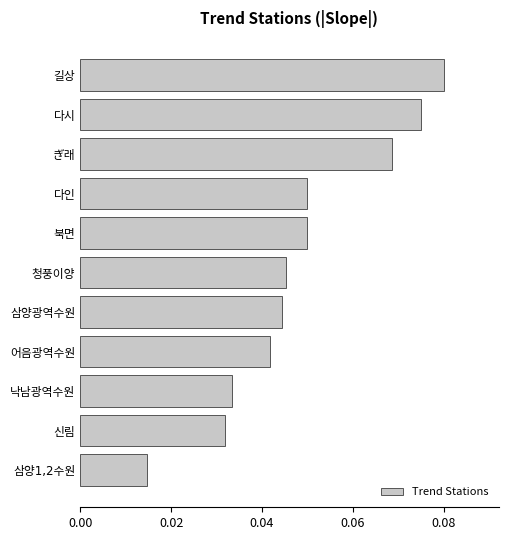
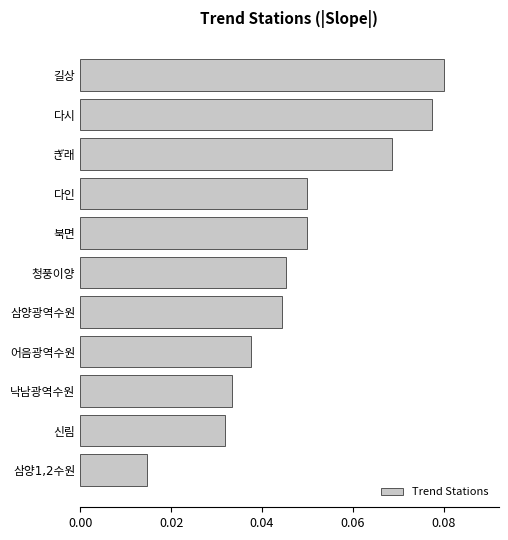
  {
    "길상": 0.080,
-   "다시": 0.075,
+   "다시": 0.077,
    "ぎ래": 0.069,
    "다인": 0.050,
    "북면": 0.050,
    "청풍이양": 0.045,
    "삼양광역수원": 0.044,
-   "어음광역수원": 0.042,
+   "어음광역수원": 0.038,
    "낙남광역수원": 0.033,
    "신림": 0.032,
    "삼양1,2수원": 0.015
  }
